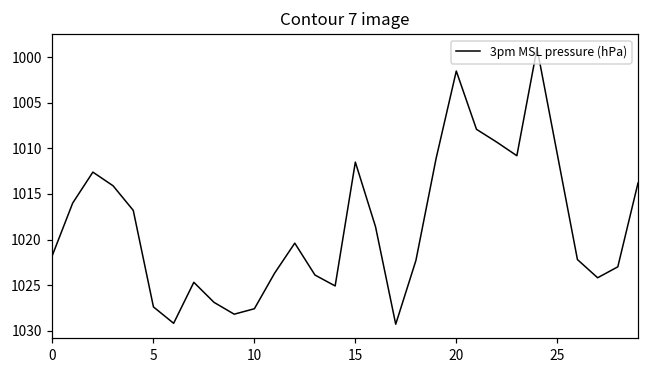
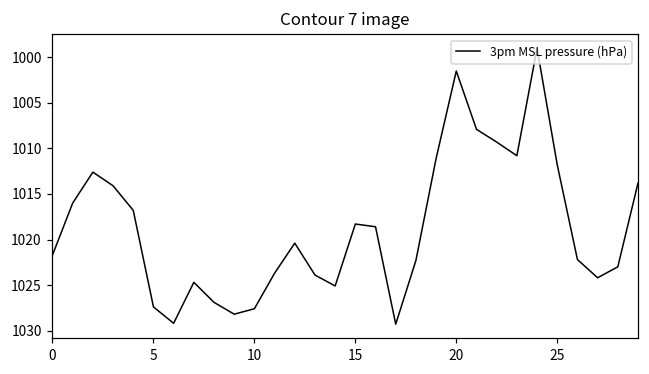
  {
    "0": 1022,
    "5": 1027,
    "10": 1028,
-   "15": 1012,
+   "15": 1018,
    "20": 1002,
-   "25": 1011
+   "25": 1012
  }
